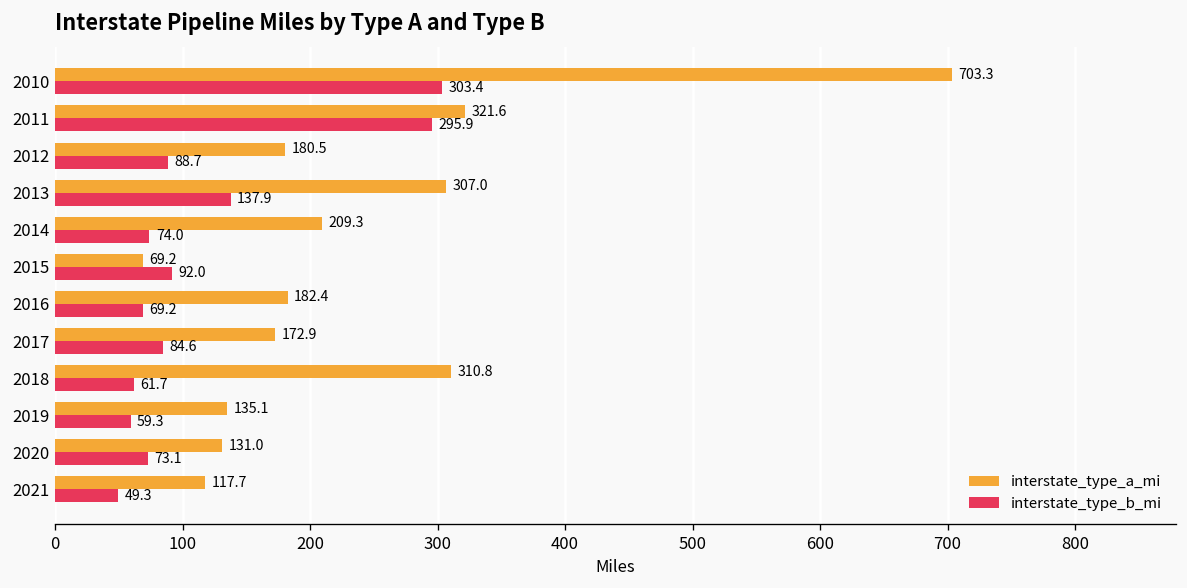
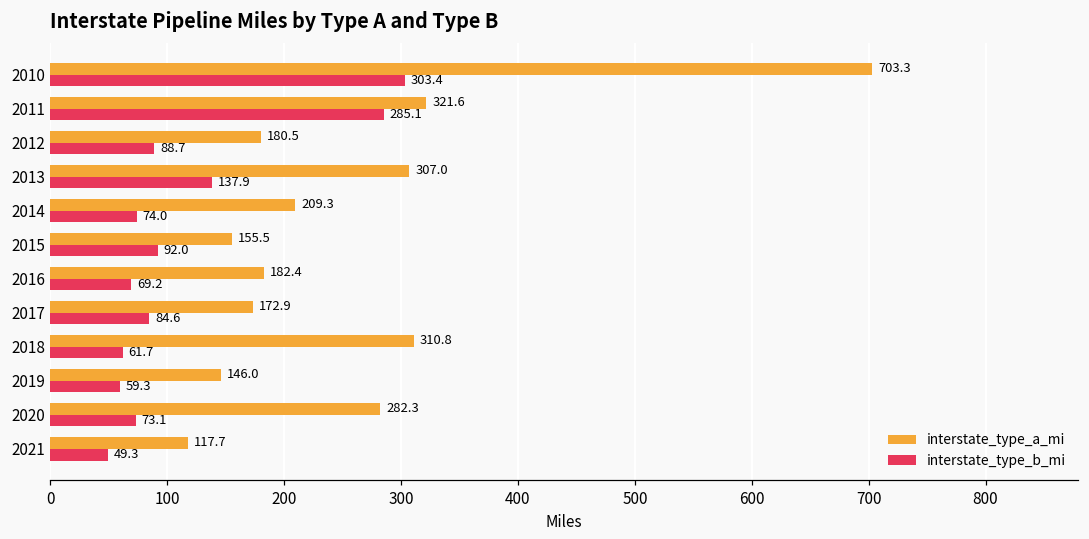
  {
    "interstate_type_a_mi": {
      "2010": 703.3,
      "2011": 321.6,
      "2012": 180.5,
      "2013": 307.0,
      "2014": 209.3,
-     "2015": 69.2,
+     "2015": 155.5,
      "2016": 182.4,
      "2017": 172.9,
      "2018": 310.8,
-     "2019": 135.1,
-     "2020": 131.0,
+     "2019": 146.0,
+     "2020": 282.3,
      "2021": 117.7
    },
    "interstate_type_b_mi": {
      "2010": 303.4,
-     "2011": 295.9,
+     "2011": 285.1,
      "2012": 88.7,
      "2013": 137.9,
      "2014": 74.0,
      "2015": 92.0,
      "2016": 69.2,
      "2017": 84.6,
      "2018": 61.7,
      "2019": 59.3,
      "2020": 73.1,
      "2021": 49.3
    }
  }
